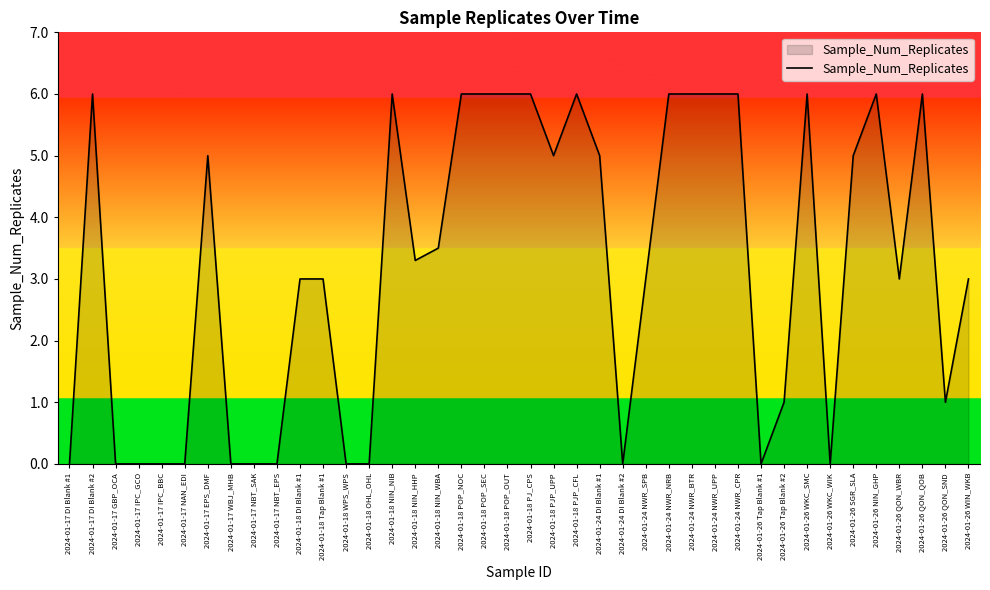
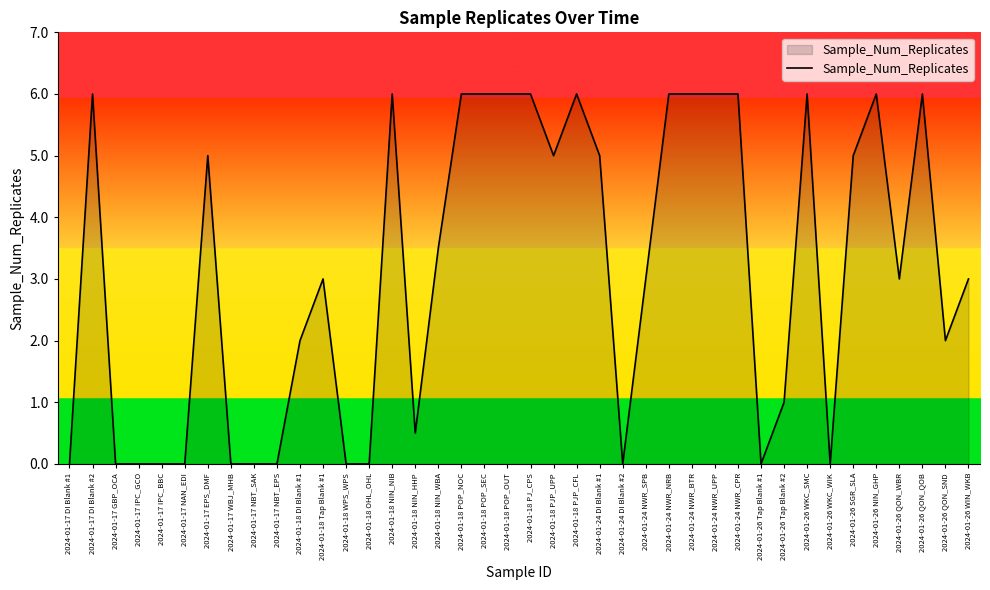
  {
    "2024-01-17 DI Blank #1": 0.0,
    "2024-01-17 DI Blank #2": 6.0,
    "2024-01-17 GBP_OCA": 0.0,
    "2024-01-17 IPC_GCO": 0.0,
    "2024-01-17 IPC_BBC": 0.0,
    "2024-01-17 NAN_EDI": 0.0,
    "2024-01-17 EPS_DMF": 5.0,
    "2024-01-17 WBJ_MHB": 0.0,
    "2024-01-17 NBT_SAK": 0.0,
    "2024-01-17 NBT_EPS": 0.0,
-   "2024-01-18 DI Blank #1": 3,
+   "2024-01-18 DI Blank #1": 2,
    "2024-01-18 Tap Blank #1": 3.0,
    "2024-01-18 WPS_WPS": 0.0,
    "2024-01-18 OHL_OHL": 0.0,
    "2024-01-18 NIN_NIB": 6.0,
-   "2024-01-18 NIN_HHP": 3.3,
+   "2024-01-18 NIN_HHP": 0.5,
    "2024-01-18 NIN_WBA": 3.5,
    "2024-01-18 POP_NOC": 6.0,
    "2024-01-18 POP_SEC": 6.0,
    "2024-01-18 POP_OUT": 6.0,
    "2024-01-18 PJ_CPS": 6.0,
    "2024-01-18 PJP_UPP": 5.0,
    "2024-01-18 PJP_CFL": 6.0,
    "2024-01-24 DI Blank #1": 5.0,
    "2024-01-24 DI Blank #2": 0.0,
    "2024-01-24 NWR_SPB": 3.0,
    "2024-01-24 NWR_NRB": 6.0,
    "2024-01-24 NWR_BTR": 6.0,
    "2024-01-24 NWR_UPP": 6.0,
    "2024-01-24 NWR_CPR": 6.0,
    "2024-01-26 Tap Blank #1": 0.0,
    "2024-01-26 Tap Blank #2": 1.0,
    "2024-01-26 WKC_SMC": 6.0,
    "2024-01-26 WKC_WIK": 0.0,
    "2024-01-26 SGR_SLA": 5.0,
    "2024-01-26 NIN_GHP": 6.0,
    "2024-01-26 QON_WBR": 3.0,
    "2024-01-26 QON_QOB": 6.0,
-   "2024-01-26 QON_SND": 1,
+   "2024-01-26 QON_SND": 2,
    "2024-01-26 WIN_WKB": 3.0
  }
